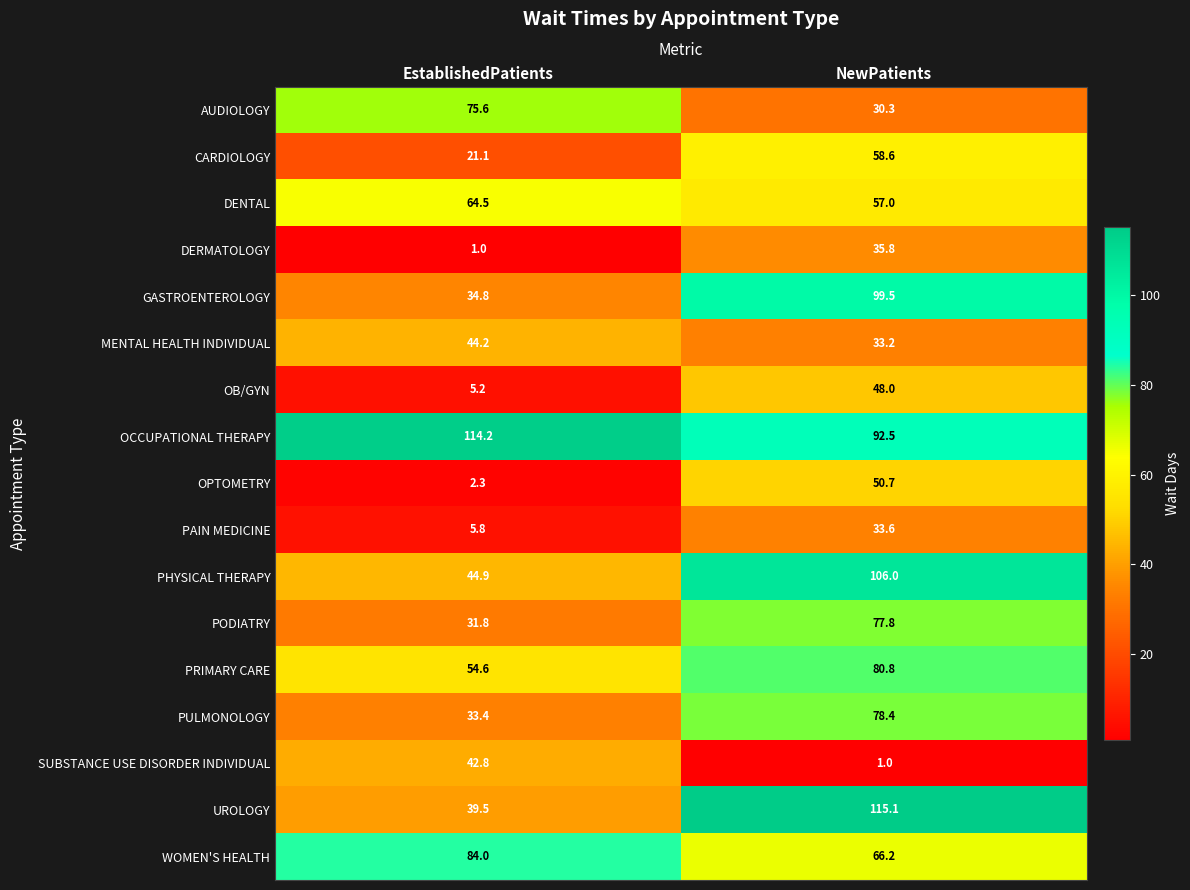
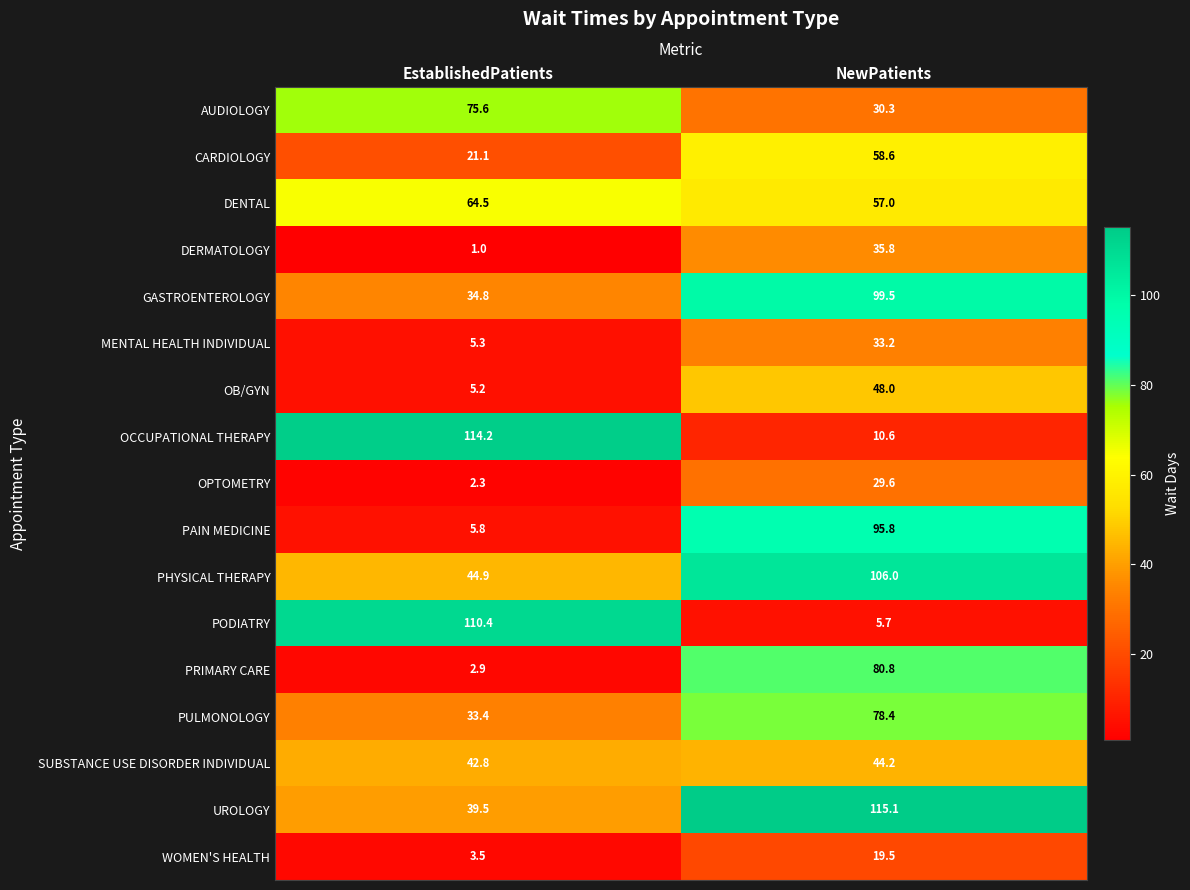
  {
    "AUDIOLOGY": {
      "EstablishedPatients": 75.6,
      "NewPatients": 30.3
    },
    "CARDIOLOGY": {
      "EstablishedPatients": 21.1,
      "NewPatients": 58.6
    },
    "DENTAL": {
      "EstablishedPatients": 64.5,
      "NewPatients": 57.0
    },
    "DERMATOLOGY": {
      "EstablishedPatients": 1.0,
      "NewPatients": 35.8
    },
    "GASTROENTEROLOGY": {
      "EstablishedPatients": 34.8,
      "NewPatients": 99.5
    },
    "MENTAL HEALTH INDIVIDUAL": {
-     "EstablishedPatients": 44.2,
+     "EstablishedPatients": 5.3,
      "NewPatients": 33.2
    },
    "OB/GYN": {
      "EstablishedPatients": 5.2,
      "NewPatients": 48.0
    },
    "OCCUPATIONAL THERAPY": {
      "EstablishedPatients": 114.2,
-     "NewPatients": 92.5
+     "NewPatients": 10.6
    },
    "OPTOMETRY": {
      "EstablishedPatients": 2.3,
-     "NewPatients": 50.7
+     "NewPatients": 29.6
    },
    "PAIN MEDICINE": {
      "EstablishedPatients": 5.8,
-     "NewPatients": 33.6
+     "NewPatients": 95.8
    },
    "PHYSICAL THERAPY": {
      "EstablishedPatients": 44.9,
      "NewPatients": 106.0
    },
    "PODIATRY": {
-     "EstablishedPatients": 31.8,
-     "NewPatients": 77.8
+     "EstablishedPatients": 110.4,
+     "NewPatients": 5.7
    },
    "PRIMARY CARE": {
-     "EstablishedPatients": 54.6,
+     "EstablishedPatients": 2.9,
      "NewPatients": 80.8
    },
    "PULMONOLOGY": {
      "EstablishedPatients": 33.4,
      "NewPatients": 78.4
    },
    "SUBSTANCE USE DISORDER INDIVIDUAL": {
      "EstablishedPatients": 42.8,
-     "NewPatients": 1.0
+     "NewPatients": 44.2
    },
    "UROLOGY": {
      "EstablishedPatients": 39.5,
      "NewPatients": 115.1
    },
    "WOMEN'S HEALTH": {
-     "EstablishedPatients": 84.0,
-     "NewPatients": 66.2
+     "EstablishedPatients": 3.5,
+     "NewPatients": 19.5
    }
  }
